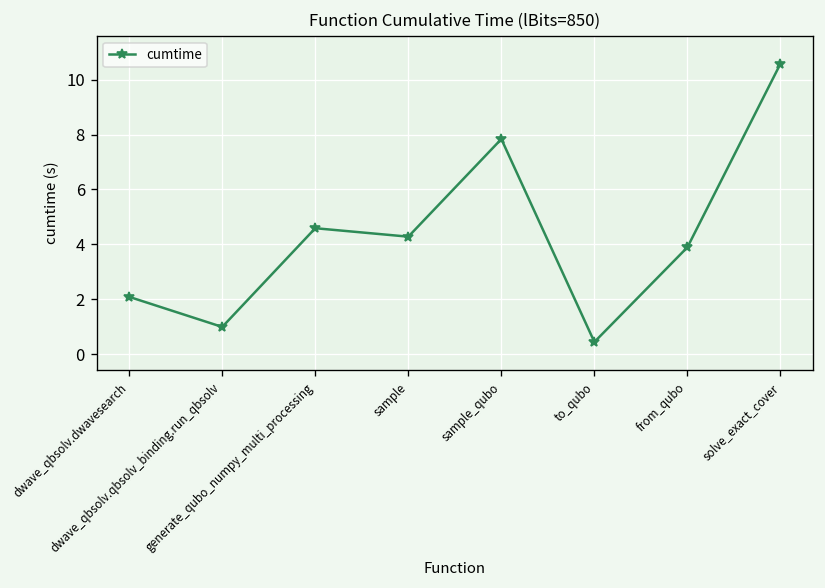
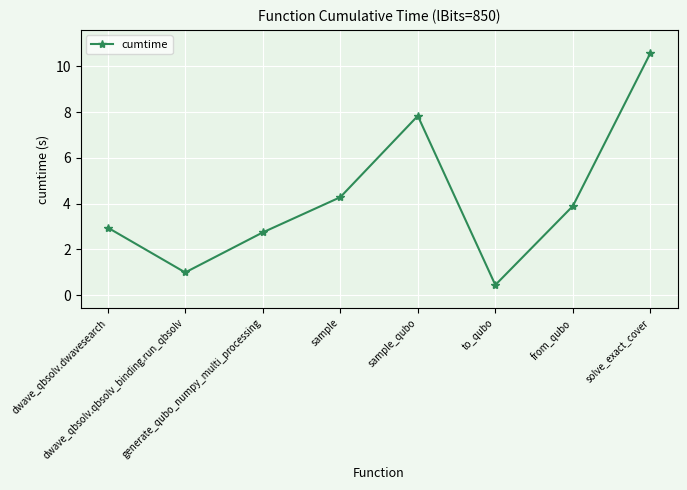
  {
-   "dwave_qbsolv.dwavesearch": 2.1,
+   "dwave_qbsolv.dwavesearch": 3.0,
    "dwave_qbsolv.qbsolv_binding.run_qbsolv": 1.0,
-   "generate_qubo_numpy_multi_processing": 4.6,
+   "generate_qubo_numpy_multi_processing": 2.7,
    "sample": 4.3,
    "sample_qubo": 7.8,
    "to_qubo": 0.4,
    "from_qubo": 3.9,
    "solve_exact_cover": 10.6
  }
